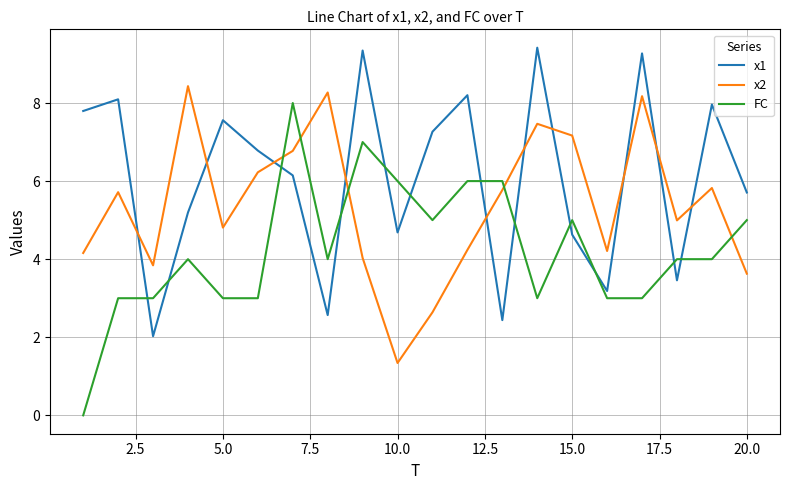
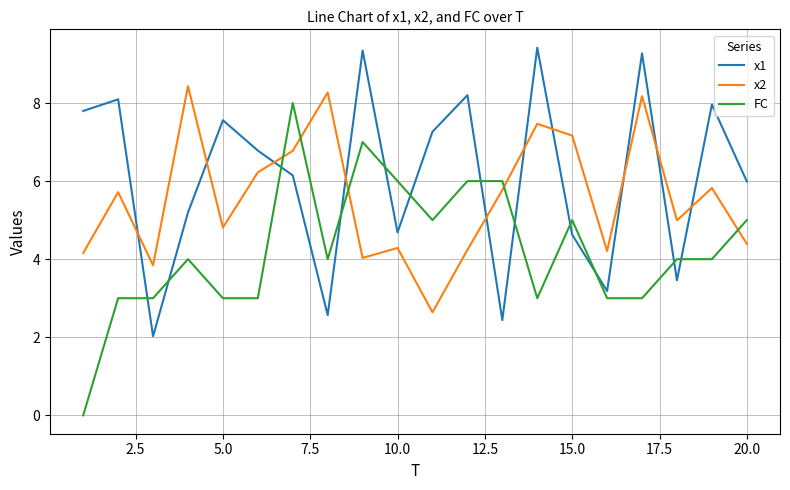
  {
    "x1": {
      "5.0": 7.6,
      "10.0": 4.7,
      "15.0": 4.6,
-     "20.0": 5.7
+     "20.0": 6.0
    },
    "x2": {
      "5.0": 4.8,
-     "10.0": 1.3,
+     "10.0": 4.3,
      "15.0": 7.2,
-     "20.0": 3.6
+     "20.0": 4.4
    },
    "FC": {
      "5.0": 3.0,
      "10.0": 6.0,
      "15.0": 5.0,
      "20.0": 5.0
    }
  }
